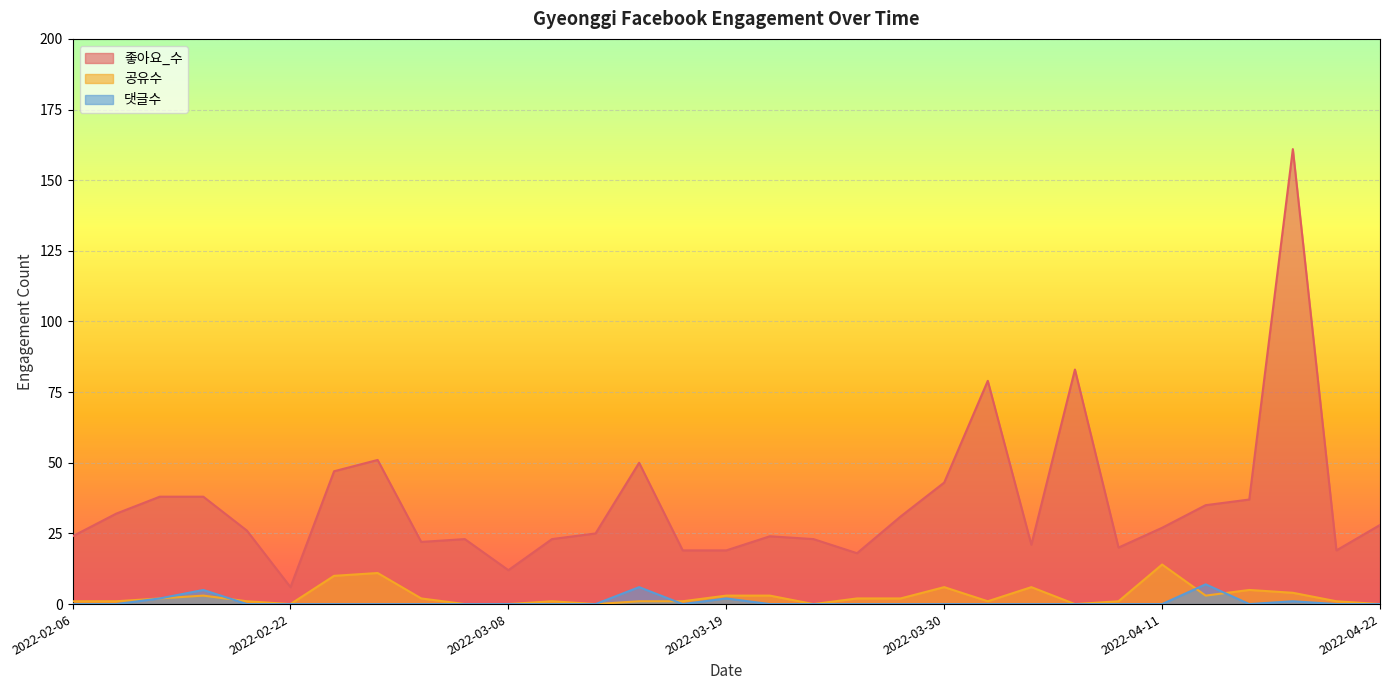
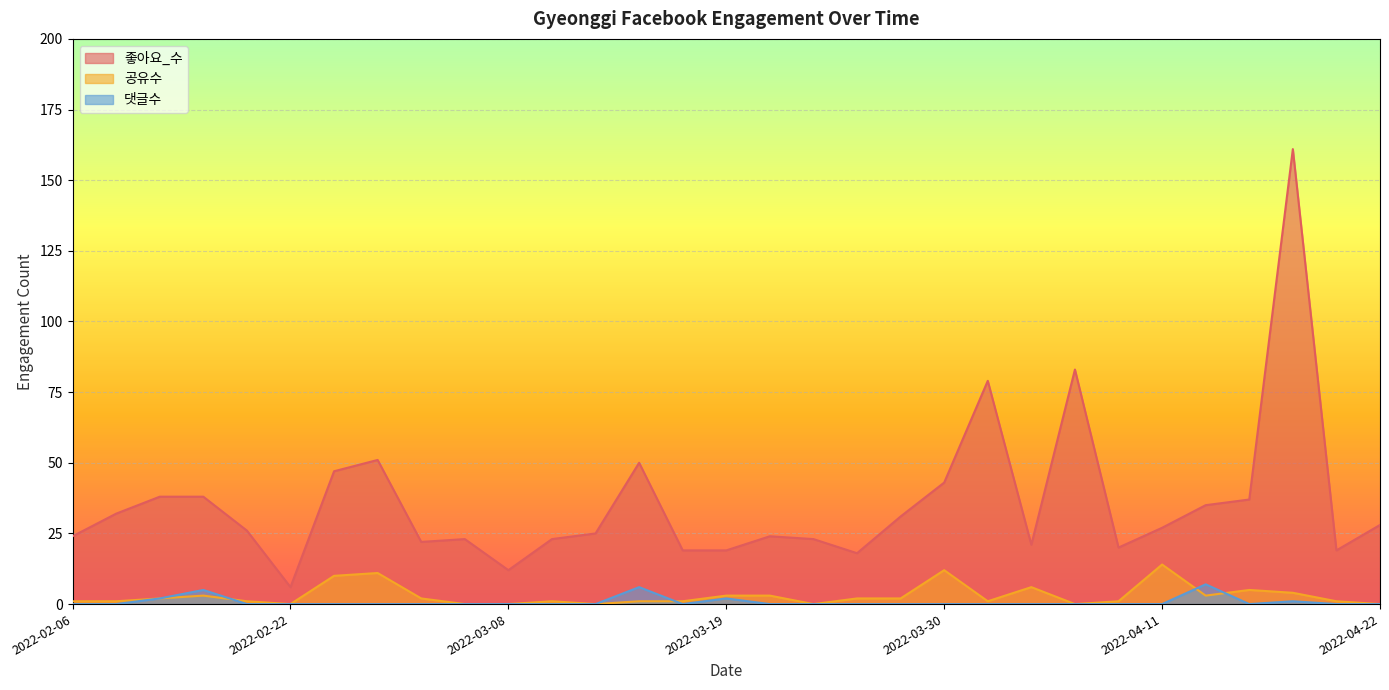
  {
    "좋아요_수": {
      "2022-02-06": 24,
      "2022-02-22": 6,
      "2022-03-08": 12,
      "2022-03-19": 19,
      "2022-03-30": 43,
      "2022-04-11": 27,
      "2022-04-22": 28
    },
    "공유수": {
      "2022-02-06": 1,
      "2022-03-19": 3,
-     "2022-03-30": 6,
+     "2022-03-30": 12,
      "2022-04-11": 14
    },
    "댓글수": {
      "2022-02-06": 0,
      "2022-03-19": 2,
      "2022-03-30": 0,
      "2022-04-11": 0
    }
  }
